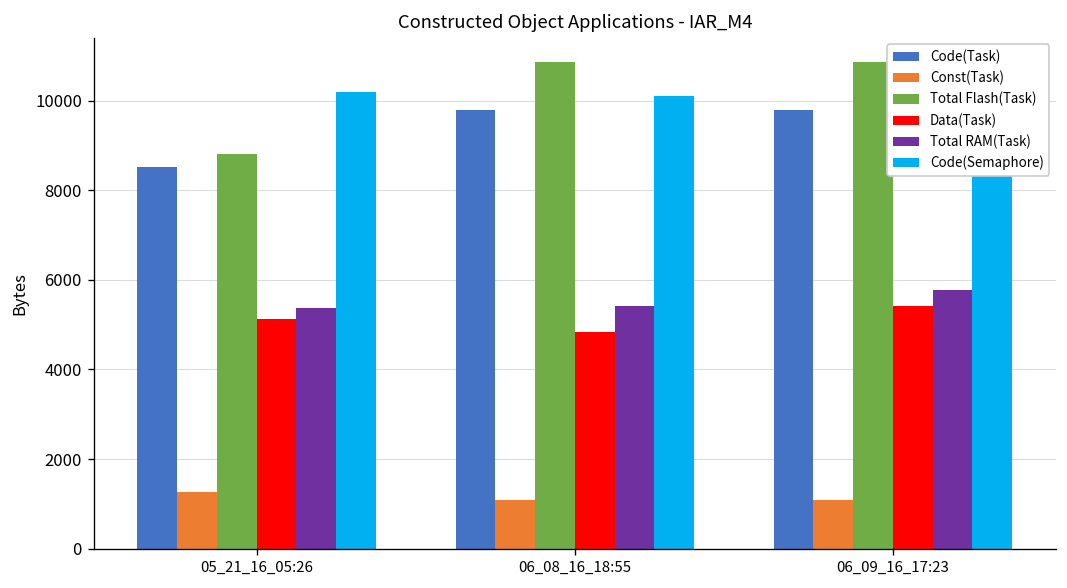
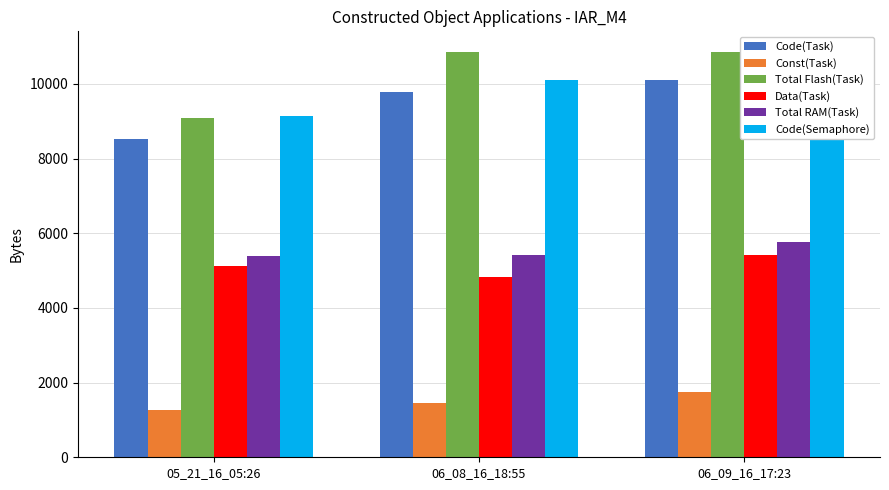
  {
    "Code(Task)": {
      "05_21_16_05:26": 8500,
      "06_08_16_18:55": 9800,
-     "06_09_16_17:23": 9800
+     "06_09_16_17:23": 10100
    },
    "Const(Task)": {
      "05_21_16_05:26": 1300,
-     "06_08_16_18:55": 1100,
-     "06_09_16_17:23": 1100
+     "06_08_16_18:55": 1500,
+     "06_09_16_17:23": 1800
    },
    "Total Flash(Task)": {
-     "05_21_16_05:26": 8800,
+     "05_21_16_05:26": 9100,
      "06_08_16_18:55": 10900,
      "06_09_16_17:23": 10900
    },
    "Data(Task)": {
      "05_21_16_05:26": 5100,
      "06_08_16_18:55": 4800,
      "06_09_16_17:23": 5400
    },
    "Total RAM(Task)": {
      "05_21_16_05:26": 5400,
      "06_08_16_18:55": 5400,
      "06_09_16_17:23": 5800
    },
    "Code(Semaphore)": {
-     "05_21_16_05:26": 10200,
+     "05_21_16_05:26": 9100,
      "06_08_16_18:55": 10100
    }
  }
